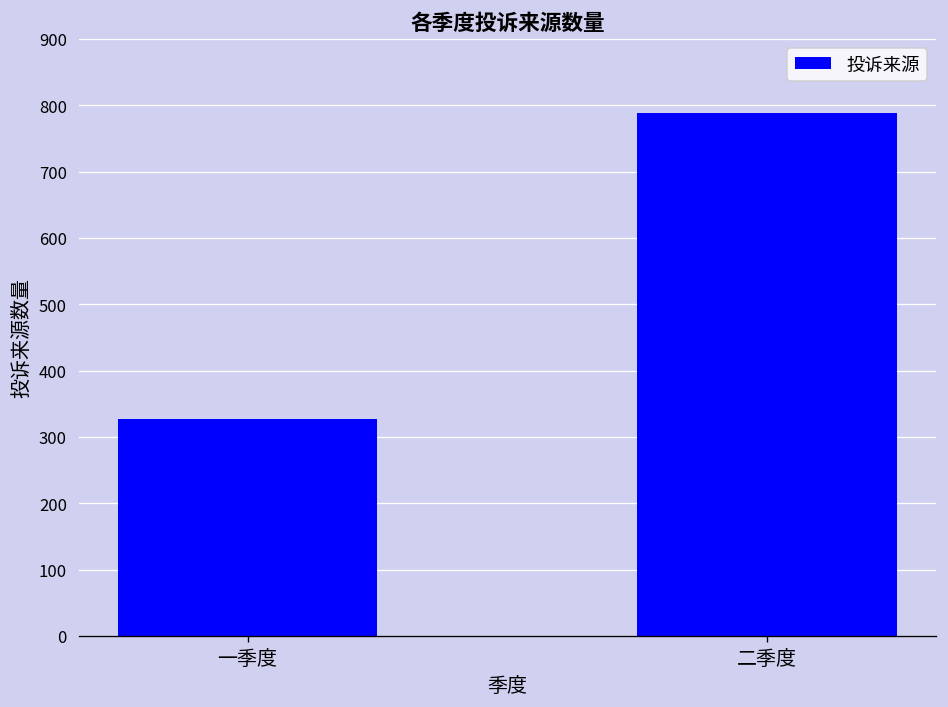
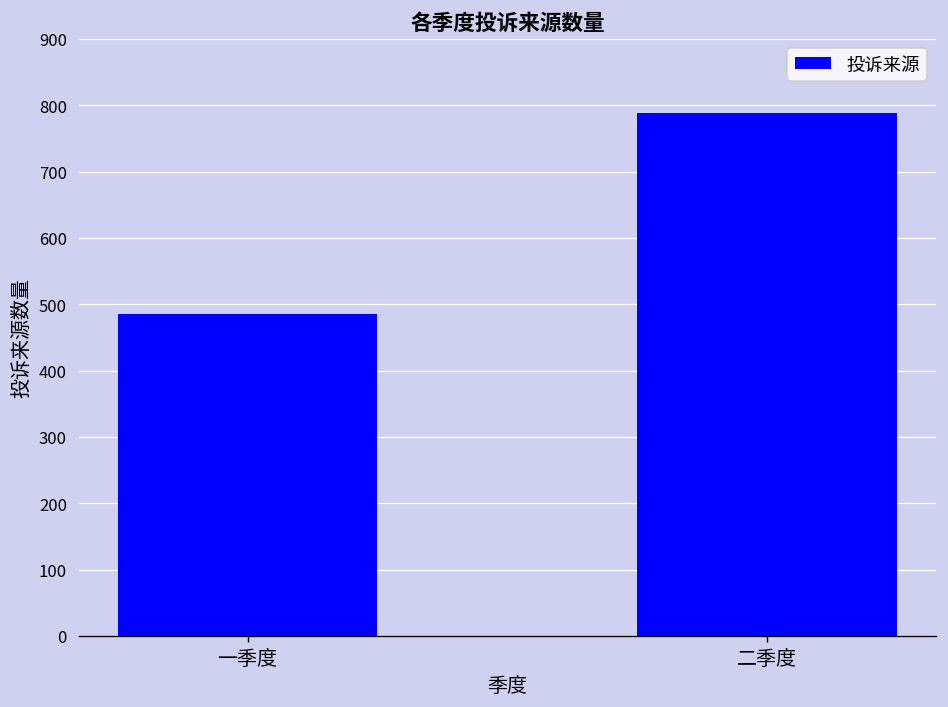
  {
-   "一季度": 330,
+   "一季度": 490,
    "二季度": 790
  }
